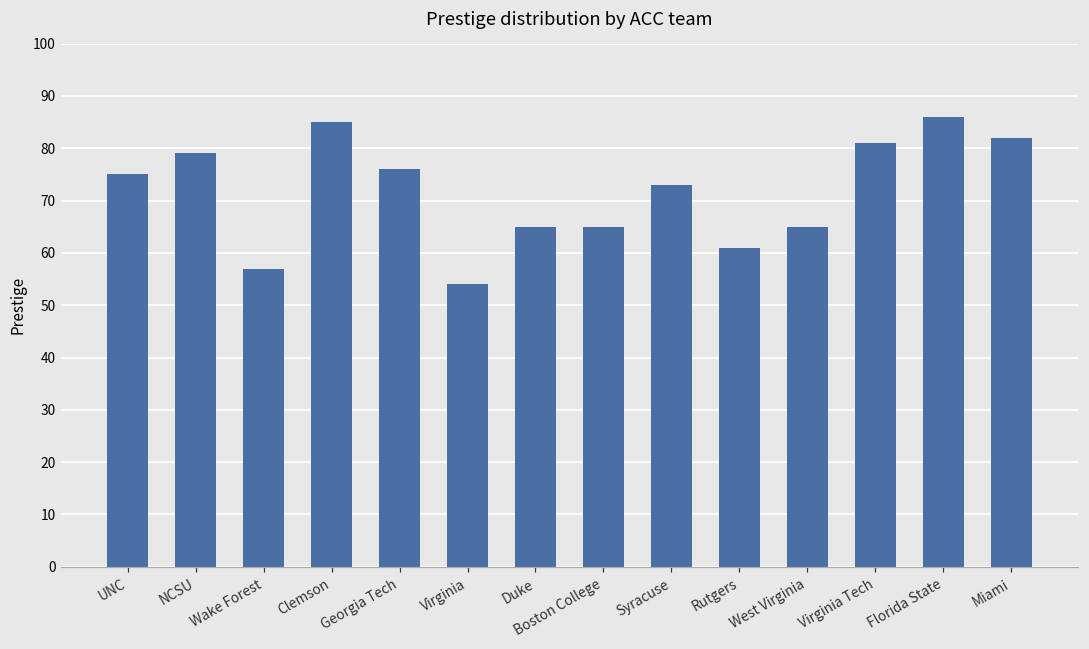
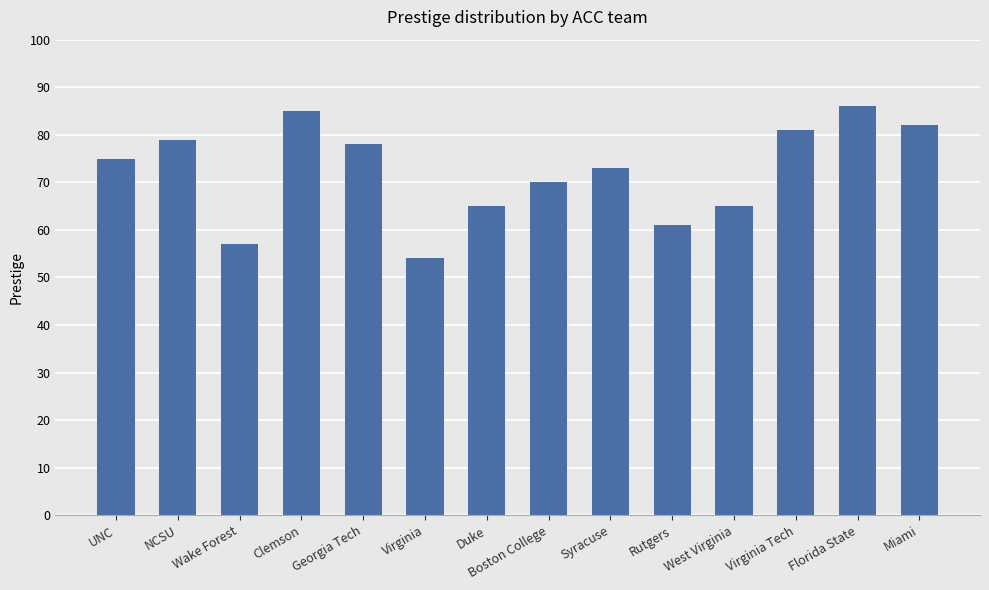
  {
    "UNC": 75,
    "NCSU": 79,
    "Wake Forest": 57,
    "Clemson": 85,
-   "Georgia Tech": 76,
+   "Georgia Tech": 78,
    "Virginia": 54,
    "Duke": 65,
-   "Boston College": 65,
+   "Boston College": 70,
    "Syracuse": 73,
    "Rutgers": 61,
    "West Virginia": 65,
    "Virginia Tech": 81,
    "Florida State": 86,
    "Miami": 82
  }
